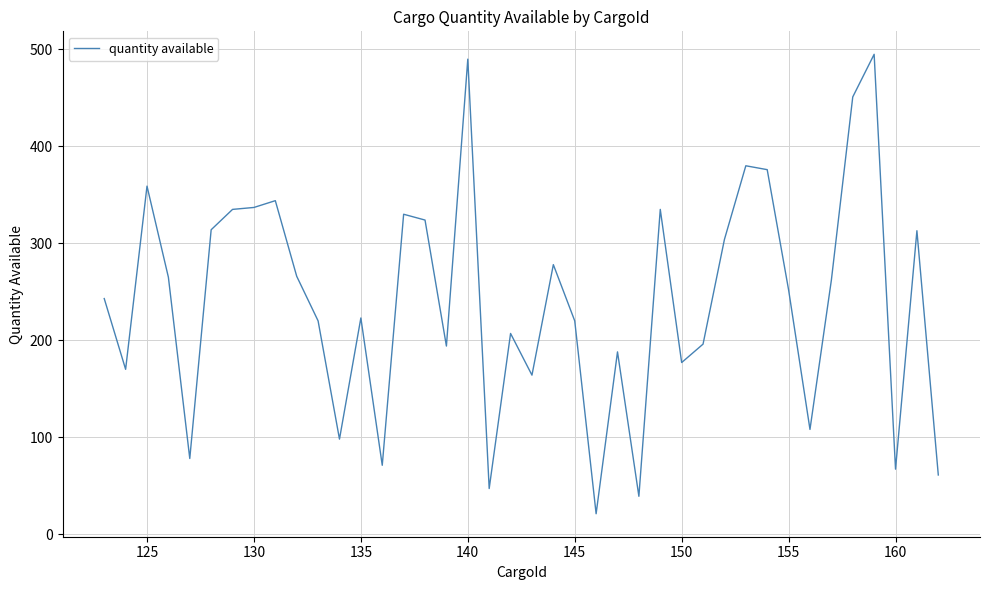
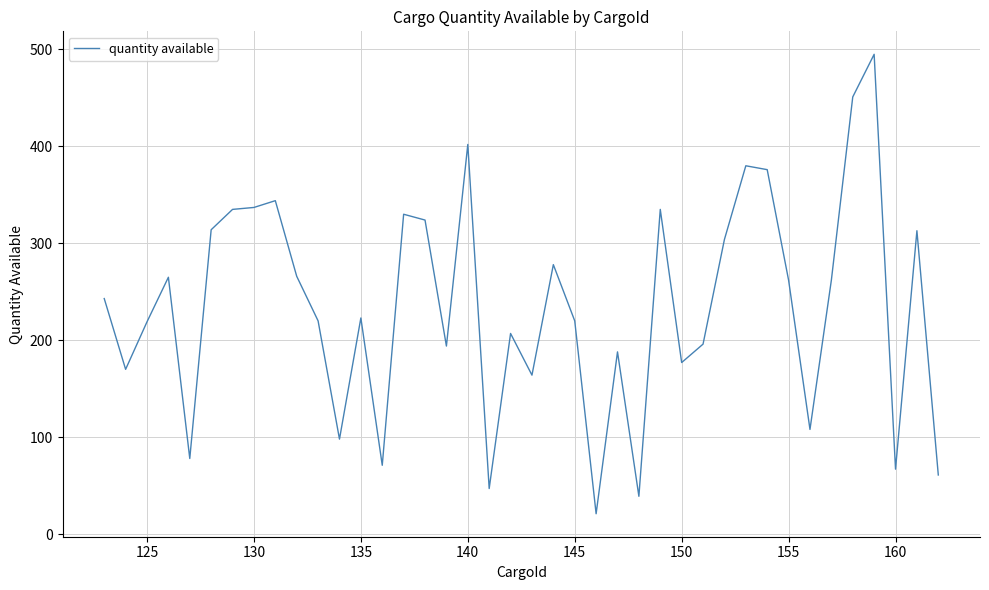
  {
-   "125": 360,
+   "125": 220,
    "130": 340,
    "135": 220,
-   "140": 490,
+   "140": 400,
    "145": 220,
    "150": 180,
-   "155": 250,
+   "155": 260,
    "160": 70
  }
